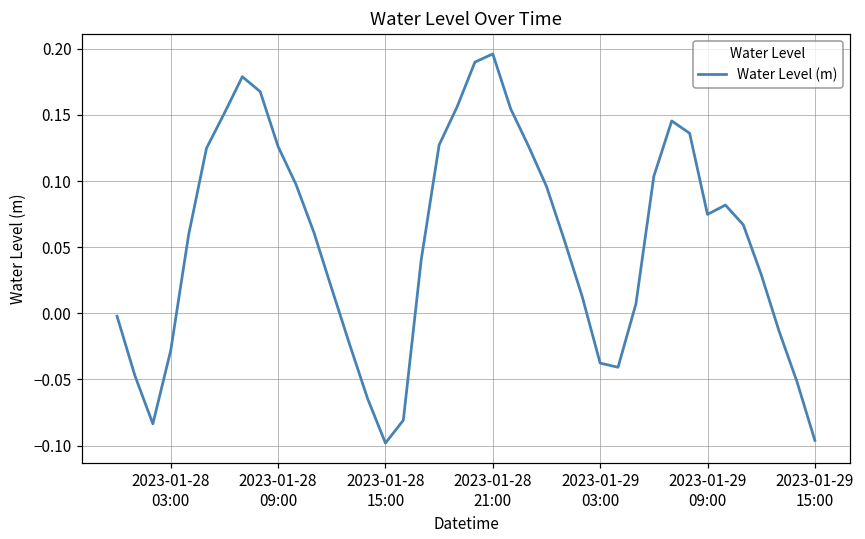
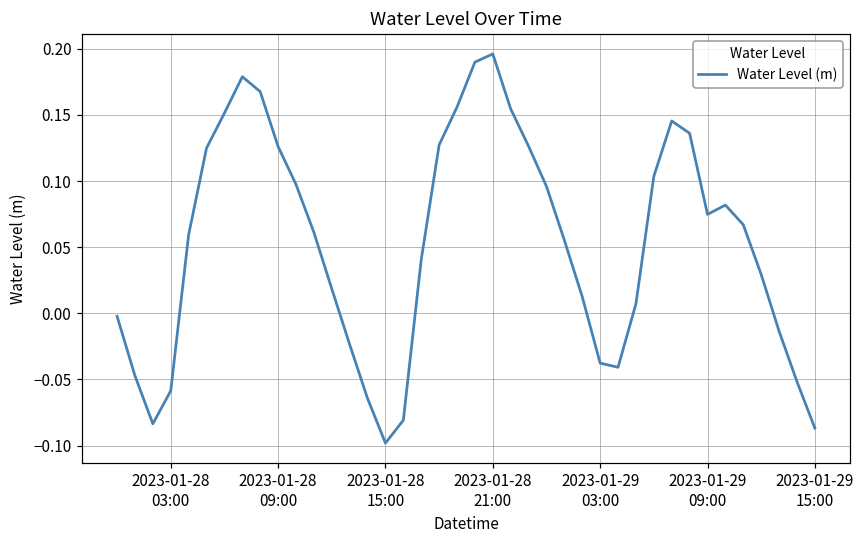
  {
-   "2023-01-28 03:00": -0.028,
+   "2023-01-28 03:00": -0.059,
    "2023-01-28 09:00": 0.126,
    "2023-01-28 15:00": -0.098,
    "2023-01-28 21:00": 0.196,
    "2023-01-29 03:00": -0.038,
    "2023-01-29 09:00": 0.075,
-   "2023-01-29 15:00": -0.096
+   "2023-01-29 15:00": -0.087
  }
